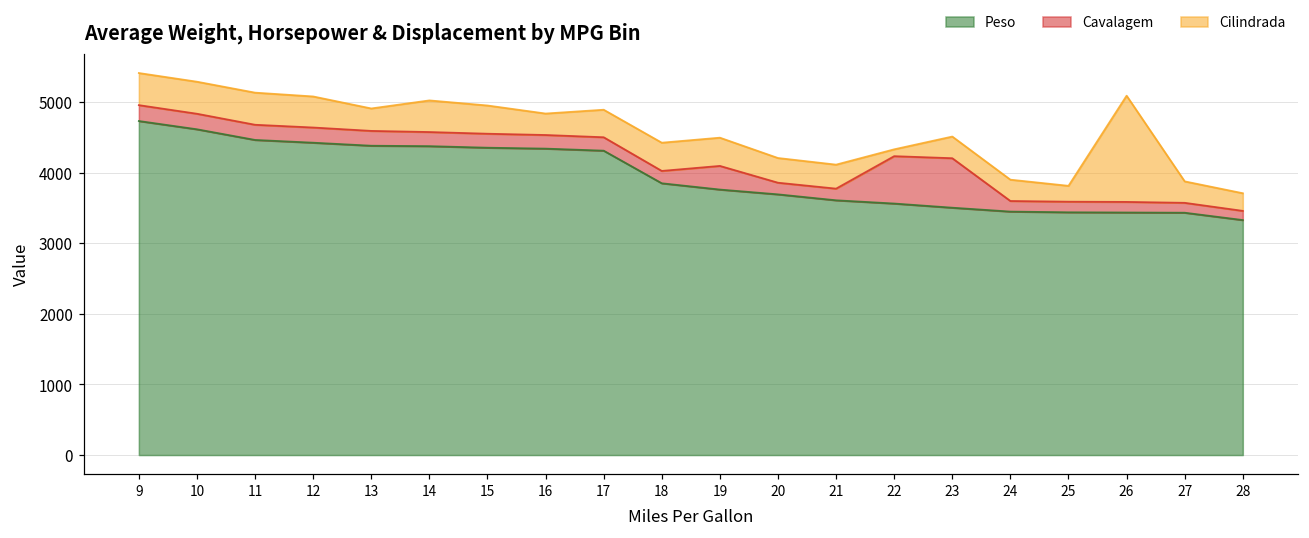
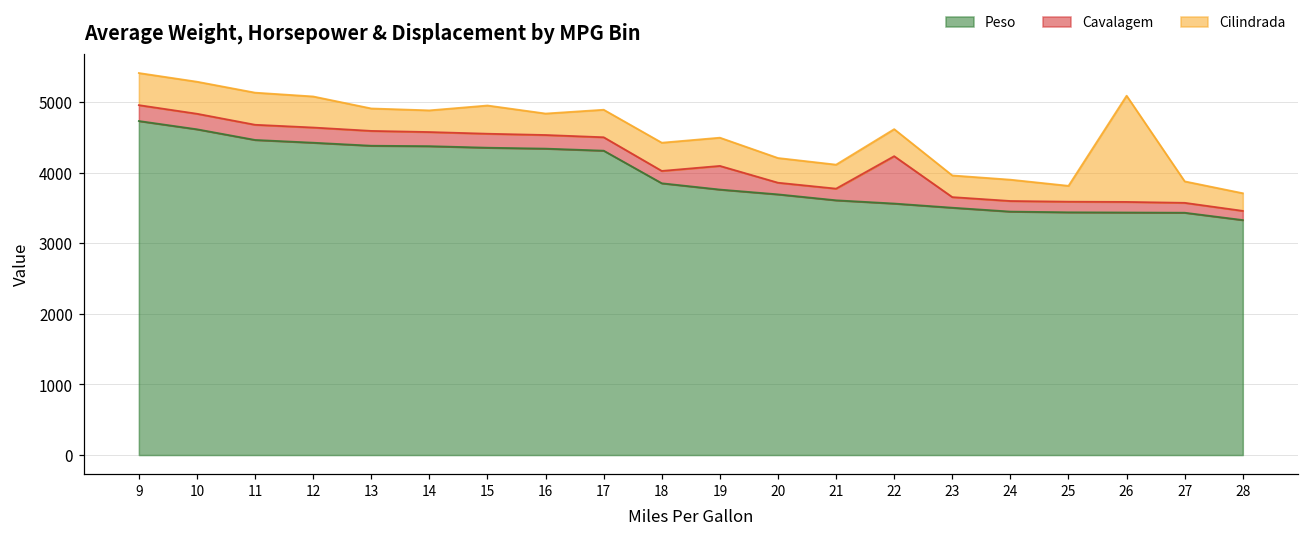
  {
    "Peso": {
      "9": 4700,
      "10": 4600,
      "11": 4500,
      "12": 4400,
      "13": 4400,
      "14": 4400,
      "15": 4400,
      "16": 4300,
      "17": 4300,
      "18": 3900,
      "19": 3800,
      "20": 3700,
      "21": 3600,
      "22": 3600,
      "23": 3500,
      "24": 3400,
      "25": 3400,
      "26": 3400,
      "27": 3400,
      "28": 3300
    },
    "Cavalagem": {
      "9": 200,
      "10": 200,
      "11": 200,
      "12": 200,
      "13": 200,
      "14": 200,
      "15": 200,
      "16": 200,
      "17": 200,
      "18": 200,
      "19": 300,
      "20": 200,
      "21": 200,
      "22": 700,
-     "23": 700,
+     "23": 200,
      "24": 200,
      "25": 200,
      "26": 200,
      "27": 100,
      "28": 100
    },
    "Cilindrada": {
      "9": 500,
      "10": 500,
      "11": 500,
      "12": 400,
      "13": 300,
-     "14": 400,
+     "14": 300,
      "15": 400,
      "16": 300,
      "17": 400,
      "18": 400,
      "19": 400,
      "20": 400,
      "21": 300,
-     "22": 100,
+     "22": 400,
      "23": 300,
      "24": 300,
      "25": 200,
      "26": 1500,
      "27": 300,
      "28": 300
    }
  }
